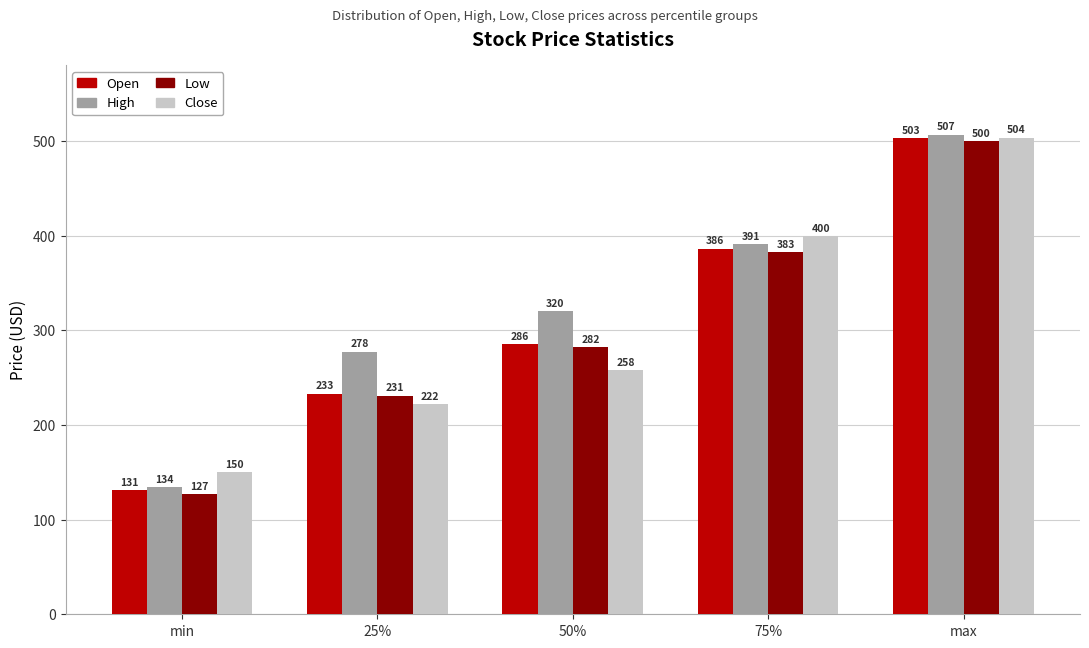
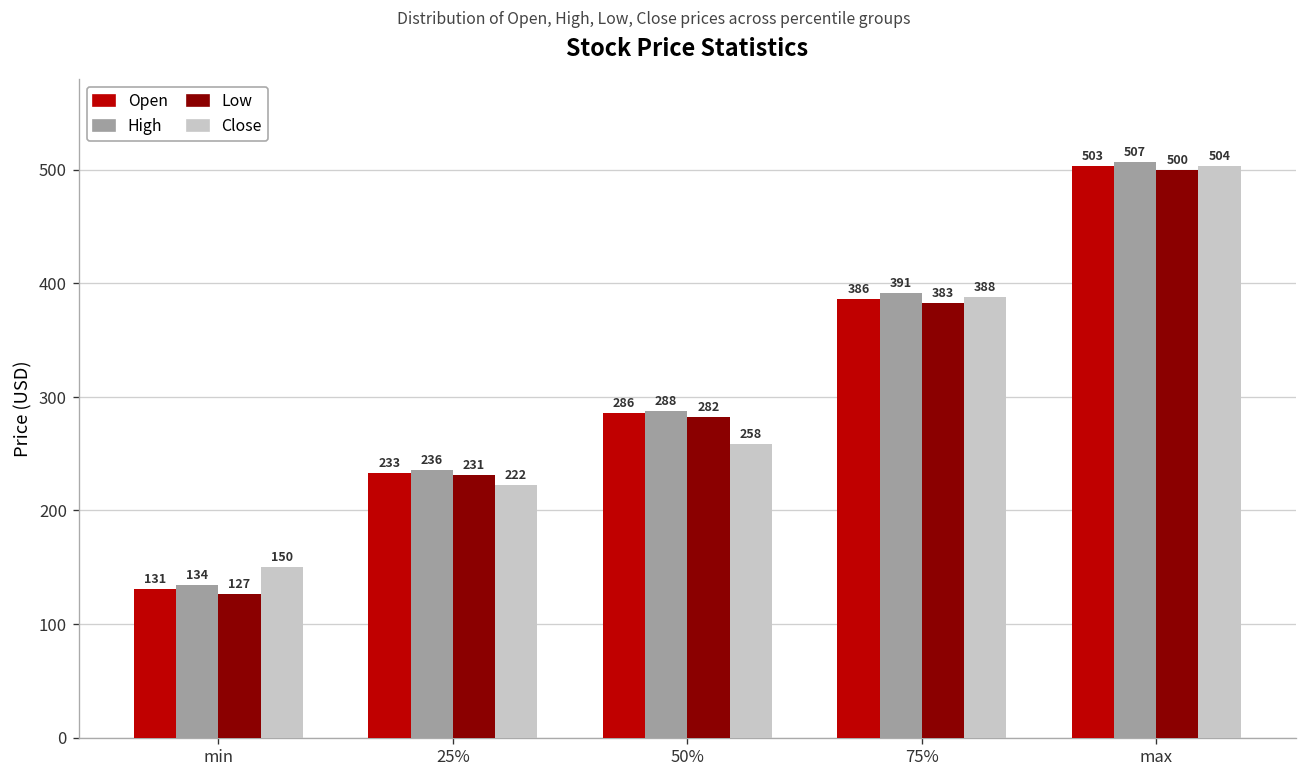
  {
    "High": {
      "min": 134,
-     "25%": 278,
-     "50%": 320,
+     "25%": 236,
+     "50%": 288,
      "75%": 391,
      "max": 507
    },
    "Close": {
      "min": 150,
      "25%": 222,
      "50%": 258,
-     "75%": 400,
+     "75%": 388,
      "max": 504
    }
  }
